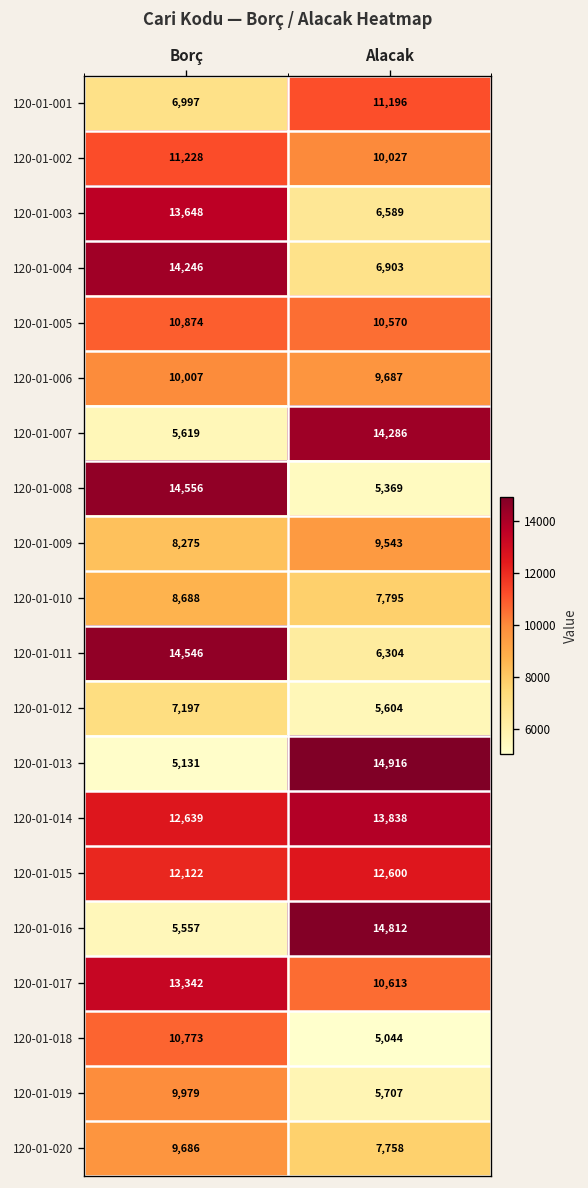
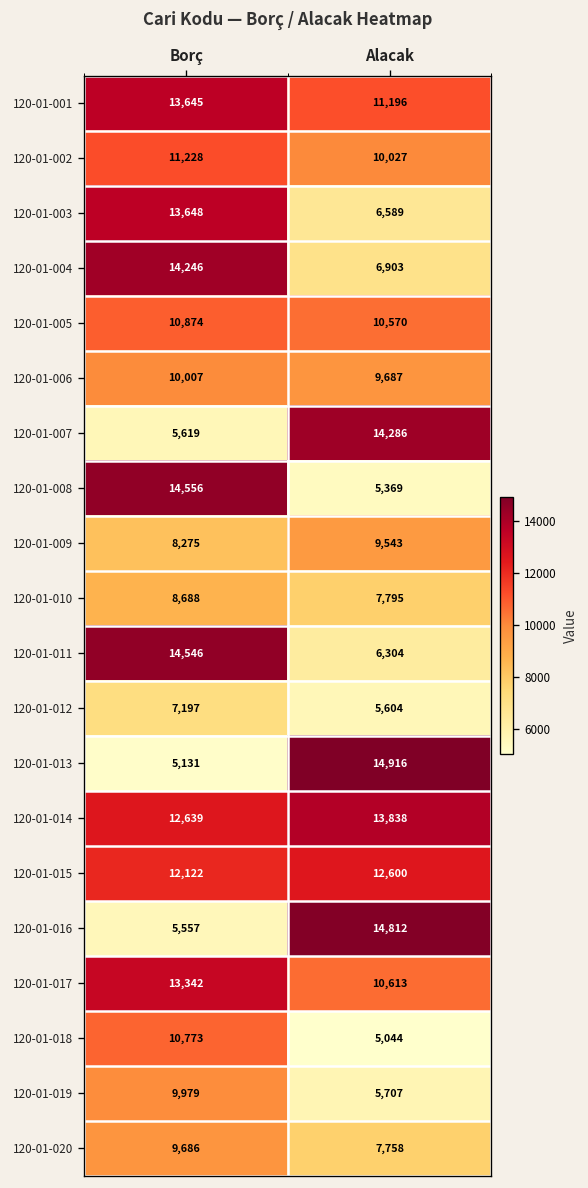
  {
    "120-01-001": {
-     "Borç": "6,997",
+     "Borç": "13,645",
      "Alacak": "11,196"
    },
    "120-01-002": {
      "Borç": "11,228",
      "Alacak": "10,027"
    },
    "120-01-003": {
      "Borç": "13,648",
      "Alacak": "6,589"
    },
    "120-01-004": {
      "Borç": "14,246",
      "Alacak": "6,903"
    },
    "120-01-005": {
      "Borç": "10,874",
      "Alacak": "10,570"
    },
    "120-01-006": {
      "Borç": "10,007",
      "Alacak": "9,687"
    },
    "120-01-007": {
      "Borç": "5,619",
      "Alacak": "14,286"
    },
    "120-01-008": {
      "Borç": "14,556",
      "Alacak": "5,369"
    },
    "120-01-009": {
      "Borç": "8,275",
      "Alacak": "9,543"
    },
    "120-01-010": {
      "Borç": "8,688",
      "Alacak": "7,795"
    },
    "120-01-011": {
      "Borç": "14,546",
      "Alacak": "6,304"
    },
    "120-01-012": {
      "Borç": "7,197",
      "Alacak": "5,604"
    },
    "120-01-013": {
      "Borç": "5,131",
      "Alacak": "14,916"
    },
    "120-01-014": {
      "Borç": "12,639",
      "Alacak": "13,838"
    },
    "120-01-015": {
      "Borç": "12,122",
      "Alacak": "12,600"
    },
    "120-01-016": {
      "Borç": "5,557",
      "Alacak": "14,812"
    },
    "120-01-017": {
      "Borç": "13,342",
      "Alacak": "10,613"
    },
    "120-01-018": {
      "Borç": "10,773",
      "Alacak": "5,044"
    },
    "120-01-019": {
      "Borç": "9,979",
      "Alacak": "5,707"
    },
    "120-01-020": {
      "Borç": "9,686",
      "Alacak": "7,758"
    }
  }
